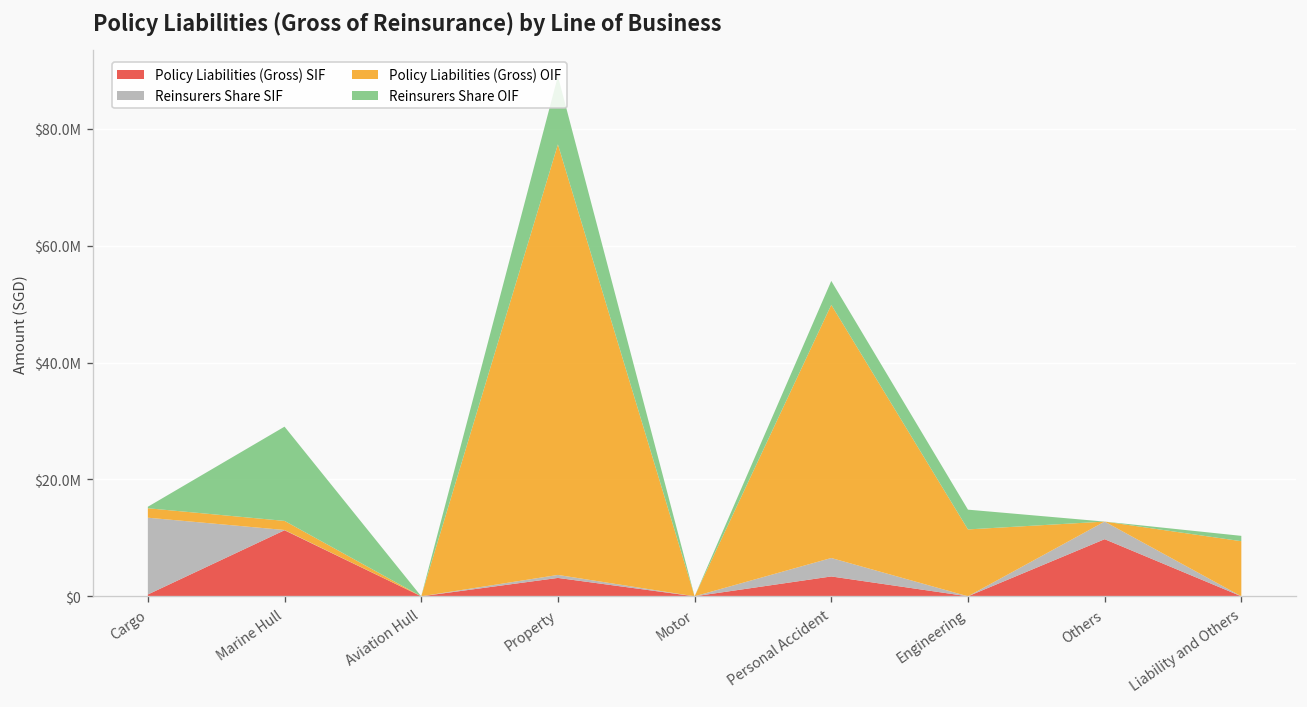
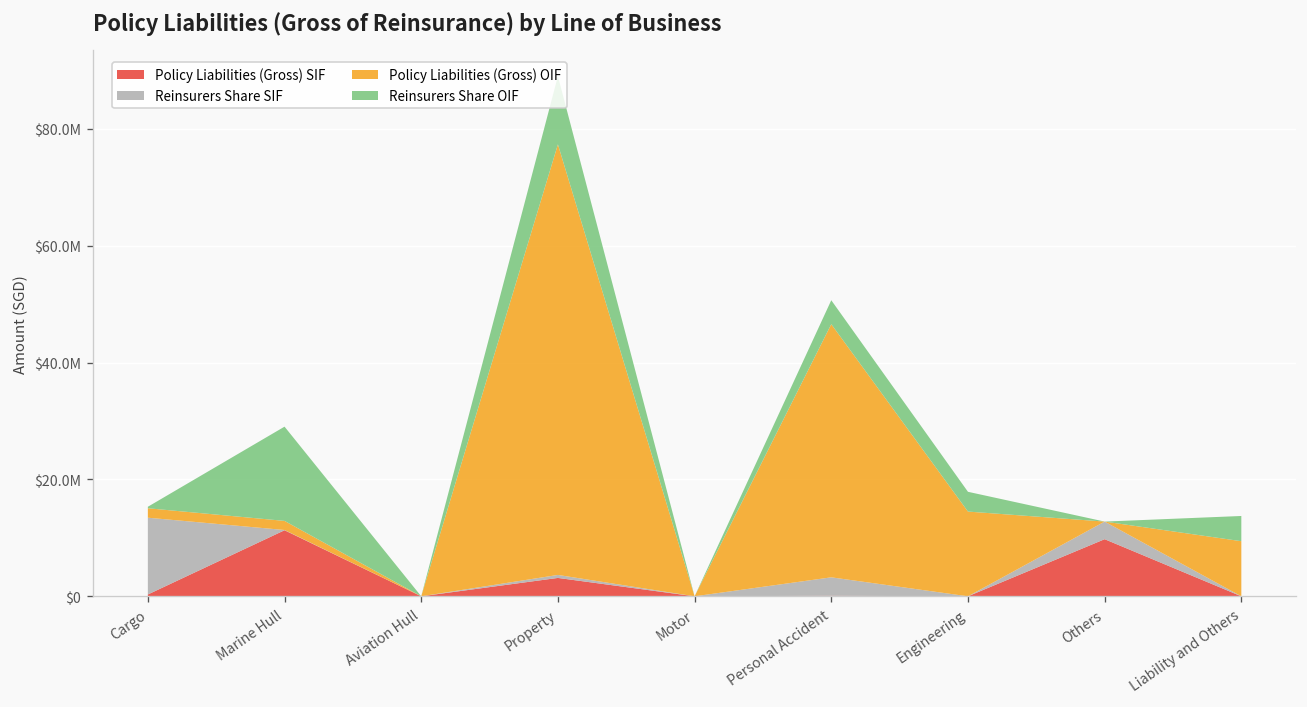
  {
    "Policy Liabilities (Gross) SIF": {
-     "Personal Accident": "$3000000",
+     "Personal Accident": "$0",
      "Others": "$10000000"
    },
    "Reinsurers Share SIF": {
      "Cargo": "$13000000",
      "Personal Accident": "$3000000"
    },
    "Policy Liabilities (Gross) OIF": {
      "Marine Hull": "$2000000",
      "Property": "$74000000",
      "Personal Accident": "$43000000",
-     "Engineering": "$11000000",
+     "Engineering": "$15000000",
      "Liability and Others": "$9000000"
    },
    "Reinsurers Share OIF": {
      "Marine Hull": "$16000000",
      "Personal Accident": "$4000000",
      "Engineering": "$3000000",
-     "Liability and Others": "$1000000"
+     "Liability and Others": "$4000000"
    }
  }
